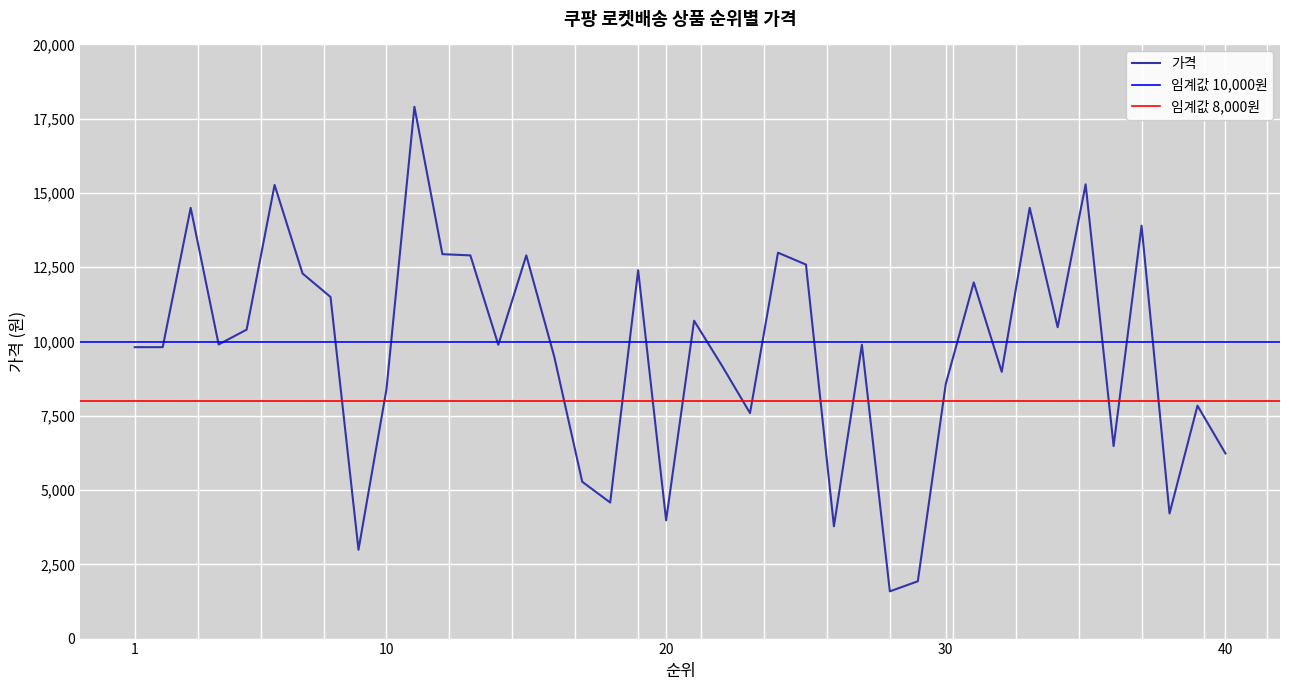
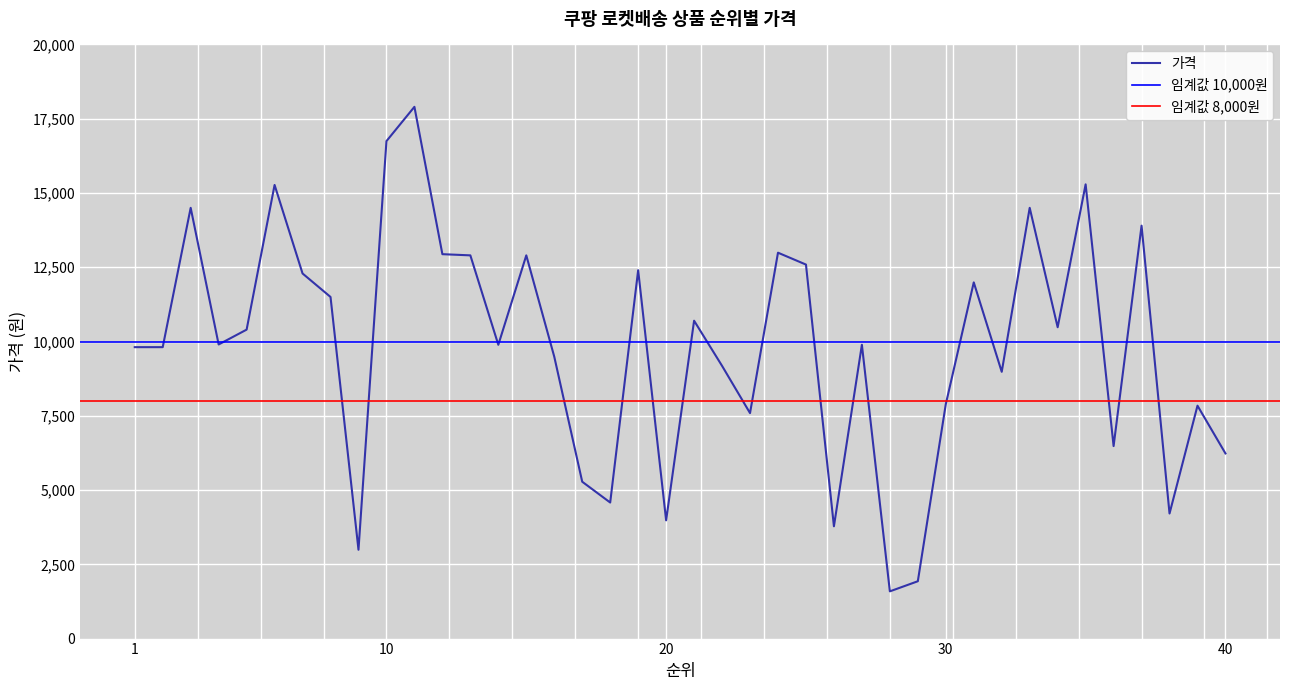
  {
    "1": "9,800",
-   "10": "8,400",
+   "10": "16,700",
    "20": "4,000",
-   "30": "8,600",
+   "30": "7,900",
    "40": "6,200"
  }
